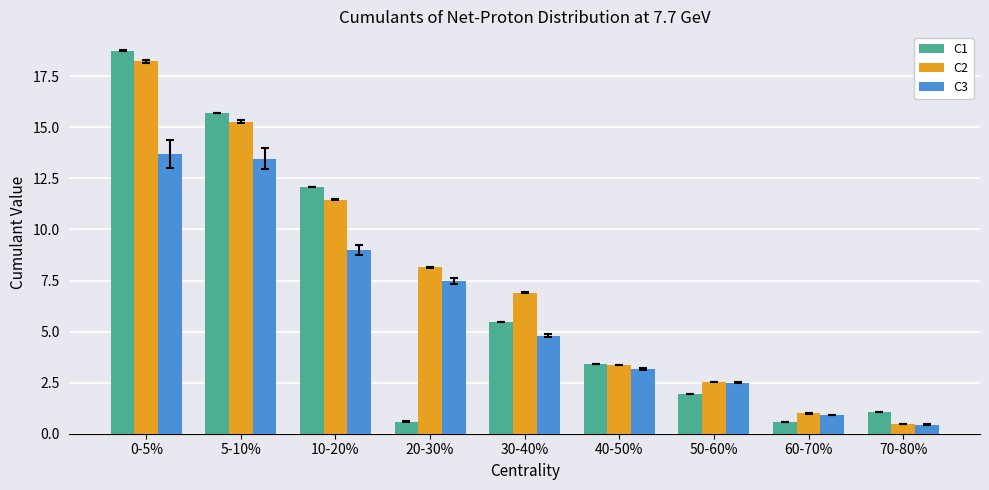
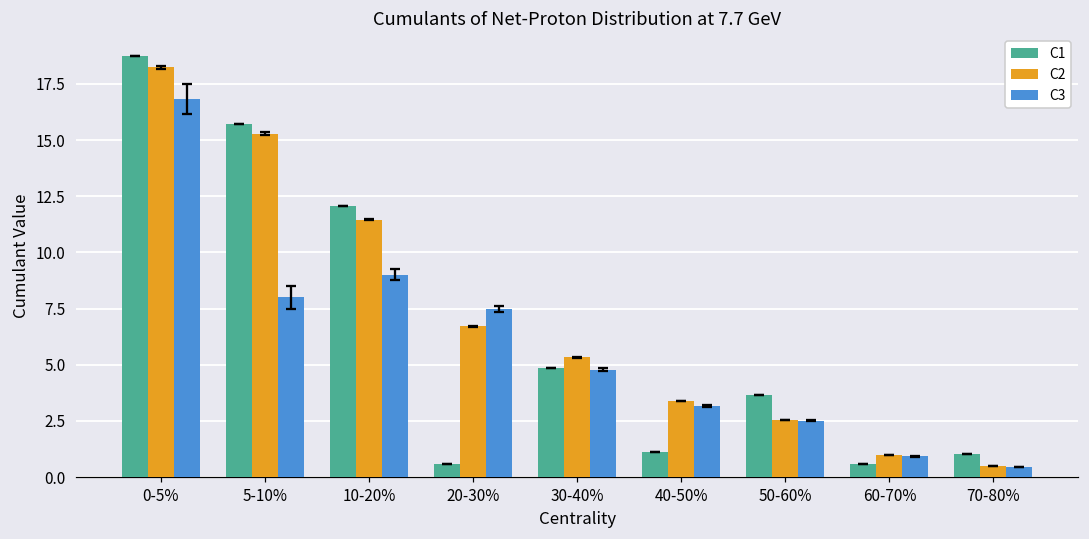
  {
    "C1": {
      "0-5%": 18.8,
      "5-10%": 15.7,
      "10-20%": 12.1,
      "20-30%": 0.6,
-     "30-40%": 5.5,
-     "40-50%": 3.4,
-     "50-60%": 1.9,
+     "30-40%": 4.8,
+     "40-50%": 1.1,
+     "50-60%": 3.7,
      "60-70%": 0.6,
      "70-80%": 1.0
    },
    "C2": {
      "0-5%": 18.2,
      "5-10%": 15.3,
      "10-20%": 11.5,
-     "20-30%": 8.2,
-     "30-40%": 6.9,
+     "20-30%": 6.7,
+     "30-40%": 5.3,
      "40-50%": 3.4,
      "50-60%": 2.5,
      "60-70%": 1.0,
      "70-80%": 0.5
    },
    "C3": {
-     "0-5%": 13.7,
-     "5-10%": 13.5,
+     "0-5%": 16.8,
+     "5-10%": 8.0,
      "10-20%": 9.0,
      "20-30%": 7.5,
      "30-40%": 4.8,
      "40-50%": 3.2,
      "50-60%": 2.5,
      "60-70%": 0.9,
      "70-80%": 0.4
    }
  }
